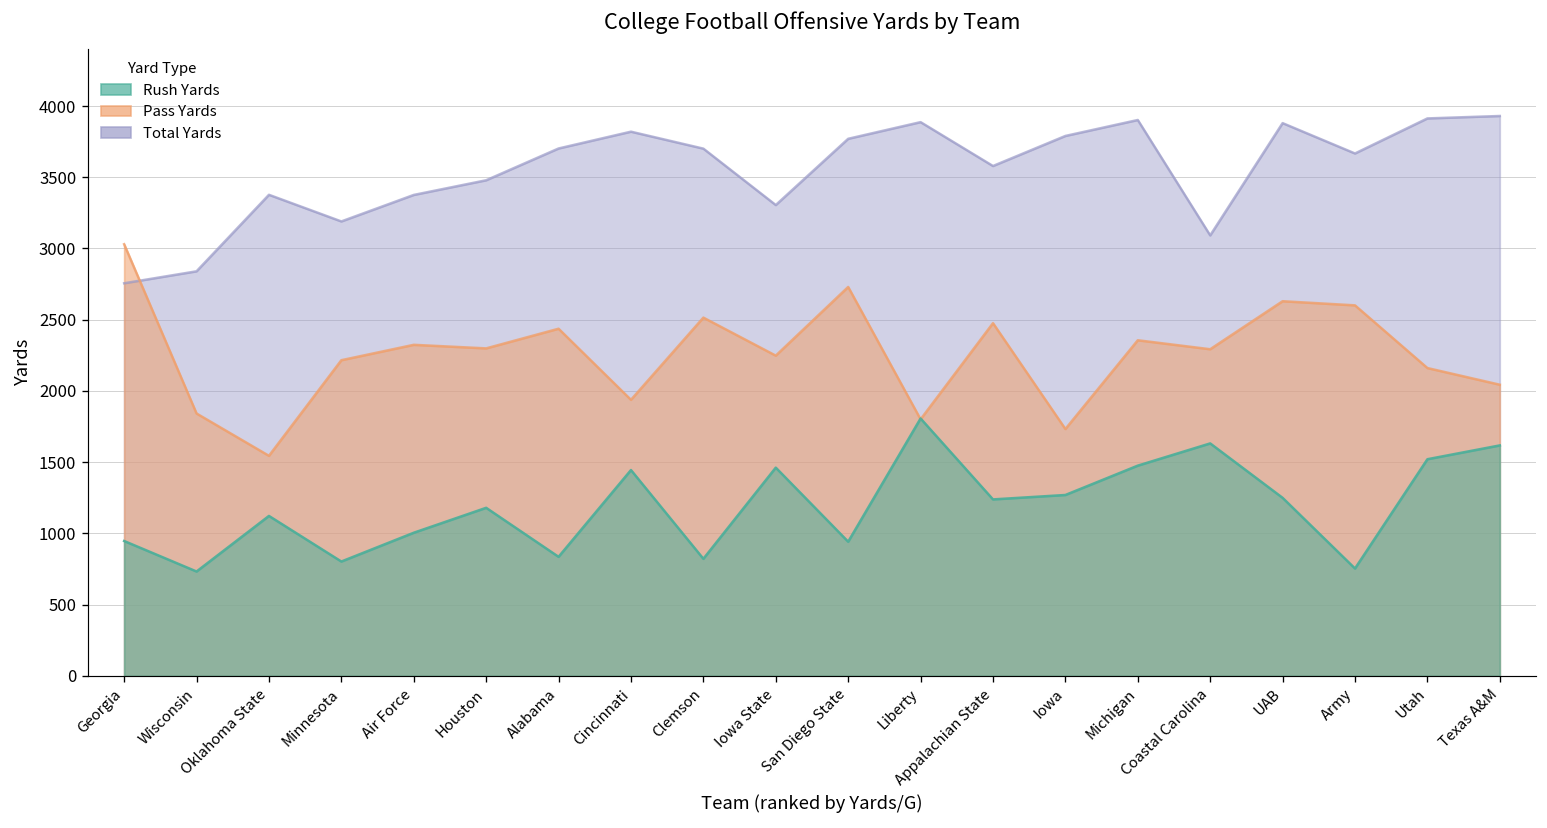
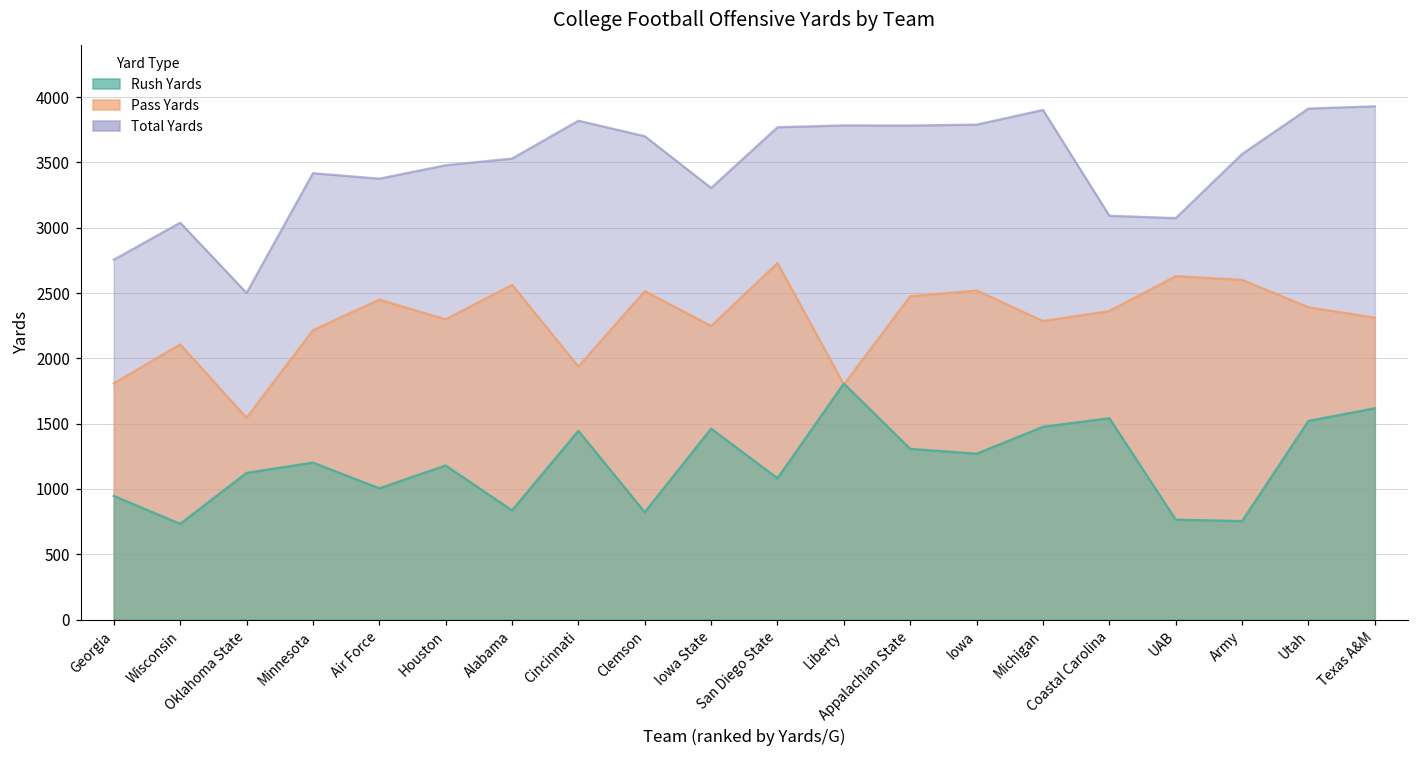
  {
    "Total Yards": {
      "Georgia": 2760,
-     "Wisconsin": 2840,
-     "Oklahoma State": 3380,
-     "Minnesota": 3190,
+     "Wisconsin": 3040,
+     "Oklahoma State": 2500,
+     "Minnesota": 3420,
      "Air Force": 3380,
      "Houston": 3480,
-     "Alabama": 3700,
+     "Alabama": 3530,
      "Cincinnati": 3820,
      "Clemson": 3700,
      "Iowa State": 3310,
      "San Diego State": 3770,
-     "Liberty": 3890,
-     "Appalachian State": 3580,
+     "Liberty": 3780,
+     "Appalachian State": 3780,
      "Iowa": 3790,
      "Michigan": 3900,
      "Coastal Carolina": 3090,
-     "UAB": 3880,
-     "Army": 3670,
+     "UAB": 3070,
+     "Army": 3570,
      "Utah": 3910,
      "Texas A&M": 3930
    },
    "Pass Yards": {
-     "Georgia": 3030,
-     "Wisconsin": 1840,
+     "Georgia": 1810,
+     "Wisconsin": 2110,
      "Oklahoma State": 1550,
      "Minnesota": 2220,
-     "Air Force": 2320,
+     "Air Force": 2450,
      "Houston": 2300,
-     "Alabama": 2440,
+     "Alabama": 2560,
      "Cincinnati": 1940,
      "Clemson": 2520,
      "Iowa State": 2250,
      "San Diego State": 2730,
      "Appalachian State": 2480,
-     "Iowa": 1730,
-     "Michigan": 2360,
-     "Coastal Carolina": 2290,
+     "Iowa": 2520,
+     "Michigan": 2290,
+     "Coastal Carolina": 2360,
      "UAB": 2630,
      "Army": 2600,
-     "Utah": 2160,
-     "Texas A&M": 2040
+     "Utah": 2390,
+     "Texas A&M": 2310
    },
    "Rush Yards": {
      "Georgia": 950,
      "Wisconsin": 730,
      "Oklahoma State": 1120,
-     "Minnesota": 800,
+     "Minnesota": 1200,
      "Air Force": 1010,
      "Houston": 1180,
      "Alabama": 840,
      "Cincinnati": 1450,
      "Clemson": 820,
      "Iowa State": 1460,
-     "San Diego State": 940,
-     "Appalachian State": 1240,
+     "San Diego State": 1080,
+     "Appalachian State": 1310,
      "Iowa": 1270,
      "Michigan": 1480,
-     "Coastal Carolina": 1630,
-     "UAB": 1250,
+     "Coastal Carolina": 1540,
+     "UAB": 770,
      "Army": 750,
      "Utah": 1520,
      "Texas A&M": 1620
    }
  }
